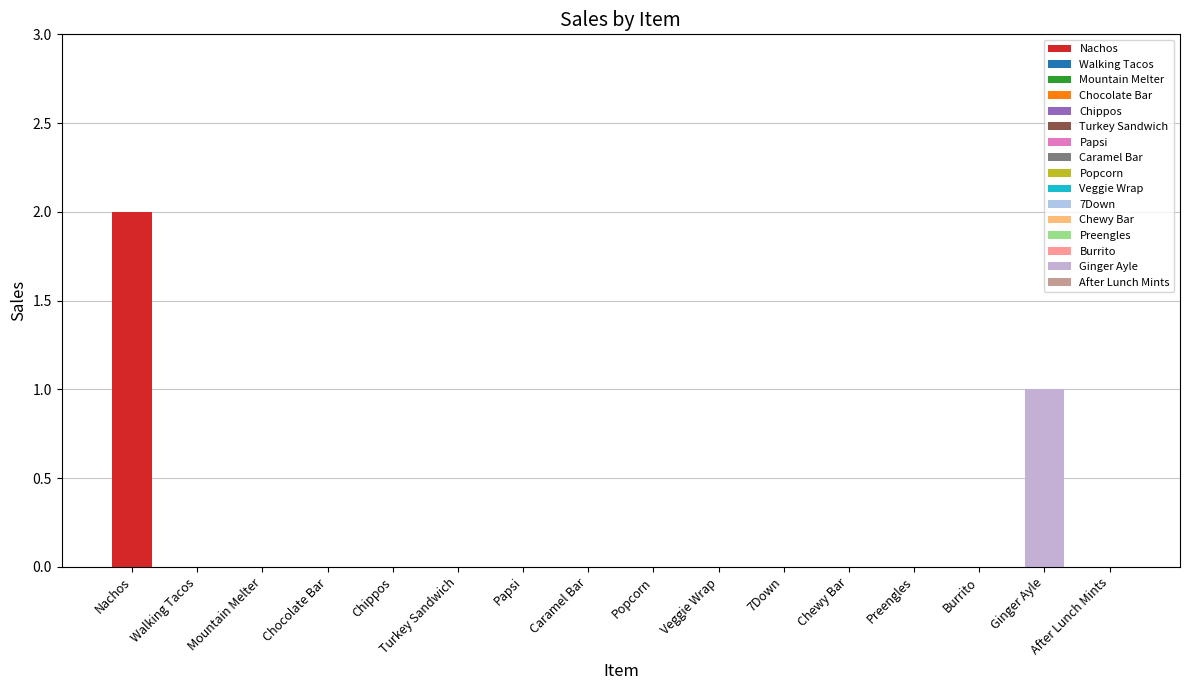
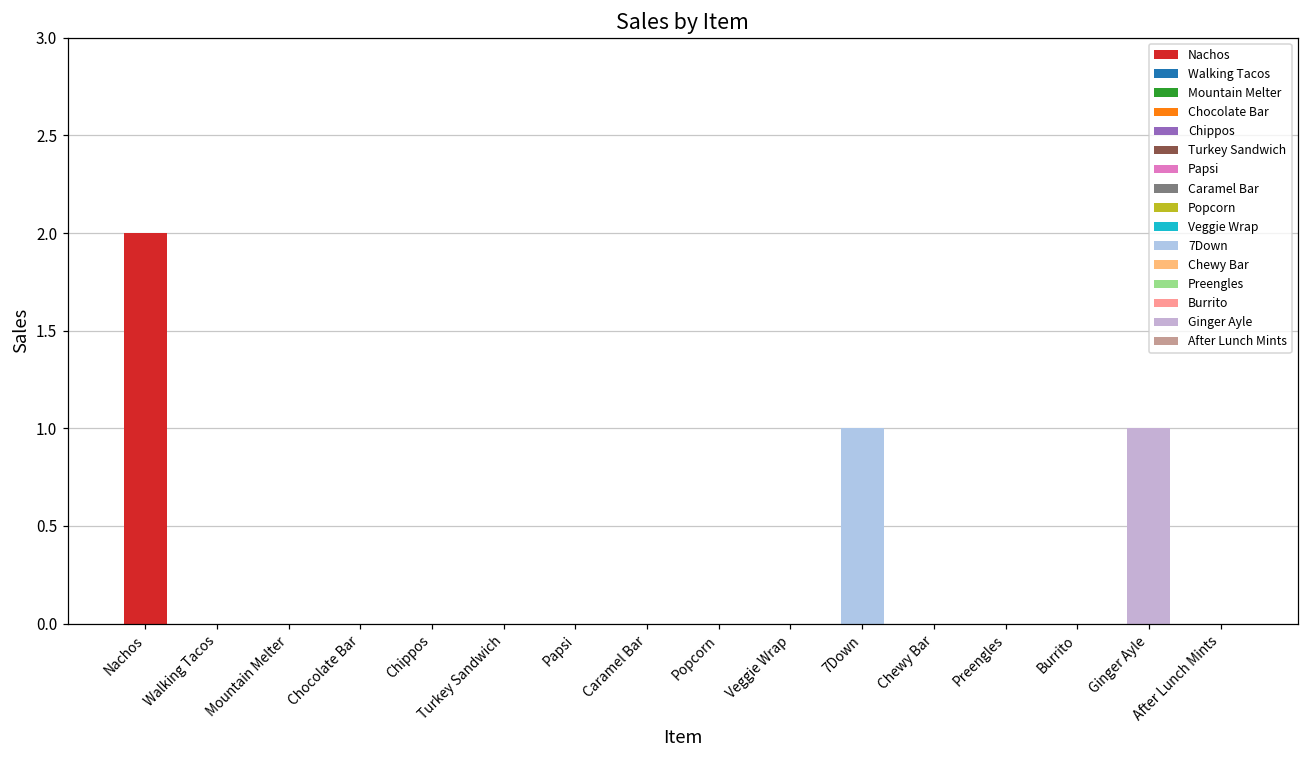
  {
    "Nachos": 2,
    "Walking Tacos": 0,
    "Mountain Melter": 0,
    "Chocolate Bar": 0,
    "Chippos": 0,
    "Turkey Sandwich": 0,
    "Papsi": 0,
    "Caramel Bar": 0,
    "Popcorn": 0,
    "Veggie Wrap": 0,
-   "7Down": 0,
+   "7Down": 1,
    "Chewy Bar": 0,
    "Preengles": 0,
    "Burrito": 0,
    "Ginger Ayle": 1,
    "After Lunch Mints": 0
  }
